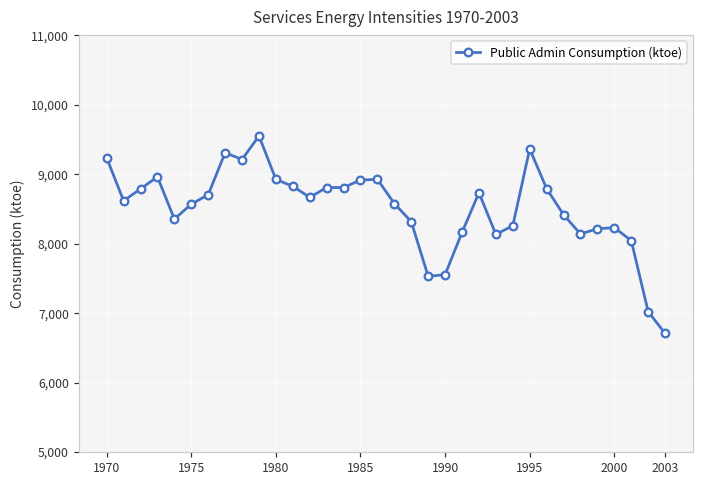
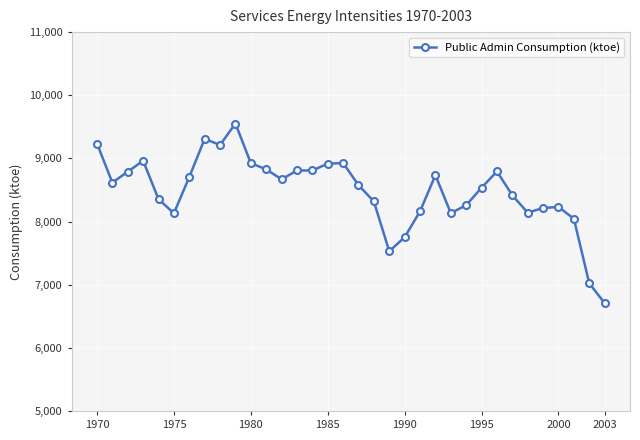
  {
    "1970": "9,200",
-   "1975": "8,600",
+   "1975": "8,100",
    "1980": "8,900",
    "1985": "8,900",
-   "1990": "7,600",
-   "1995": "9,400",
+   "1990": "7,800",
+   "1995": "8,500",
    "2000": "8,200",
    "2003": "6,700"
  }
